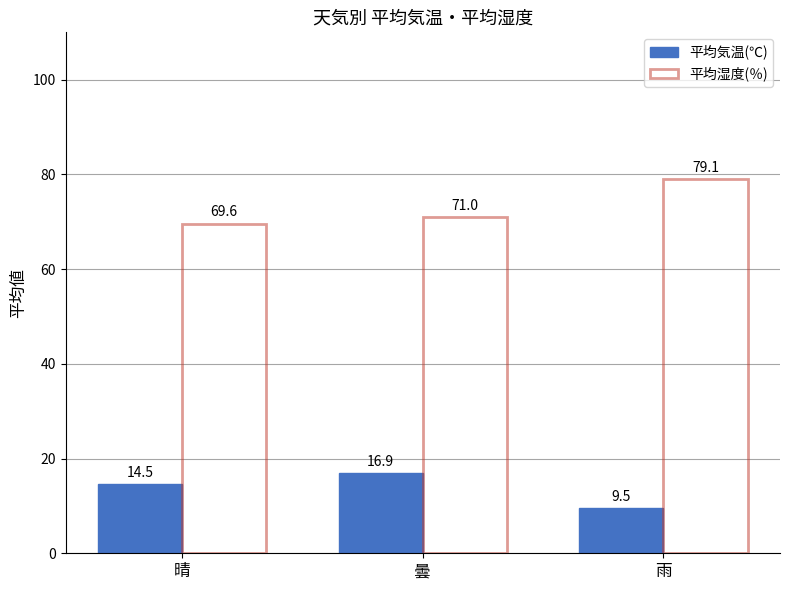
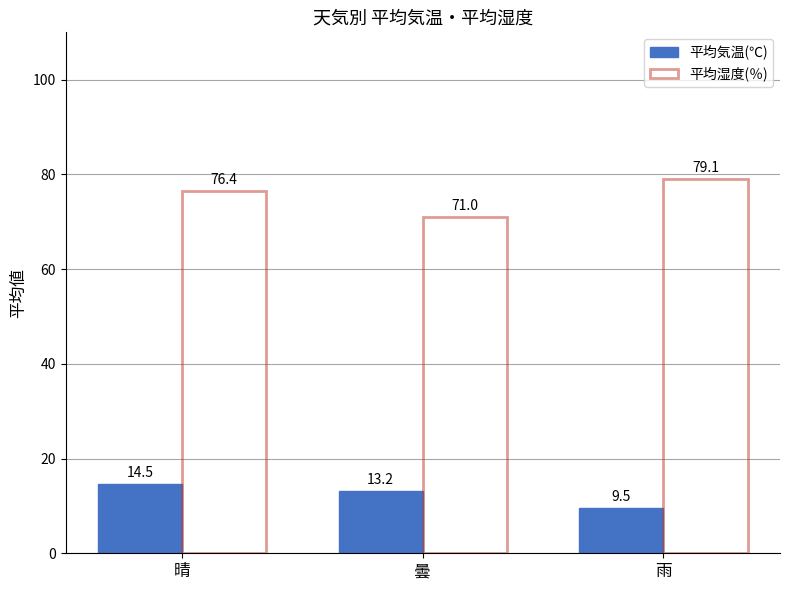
  {
    "平均気温(℃)": {
      "晴": 14.5,
-     "曇": 16.9,
+     "曇": 13.2,
      "雨": 9.5
    },
    "平均湿度(％)": {
-     "晴": 69.6,
+     "晴": 76.4,
      "曇": 71.0,
      "雨": 79.1
    }
  }
